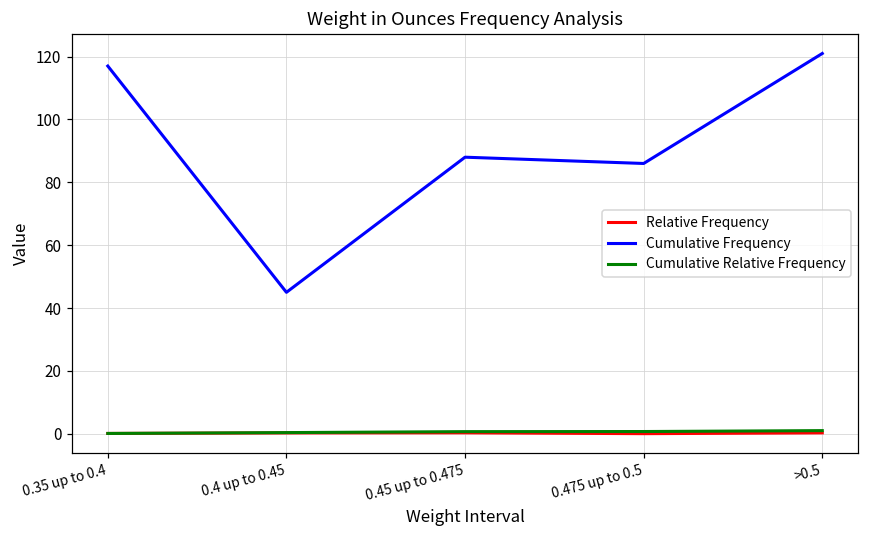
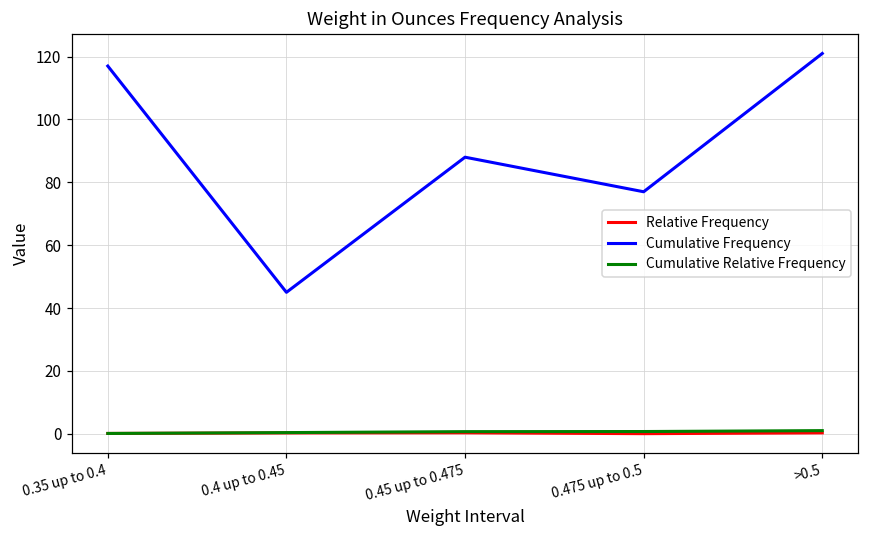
  {
    "Cumulative Frequency": {
      "0.35 up to 0.4": 117,
      "0.4 up to 0.45": 45,
      "0.45 up to 0.475": 88,
-     "0.475 up to 0.5": 86,
+     "0.475 up to 0.5": 77,
      ">0.5": 121
    }
  }
